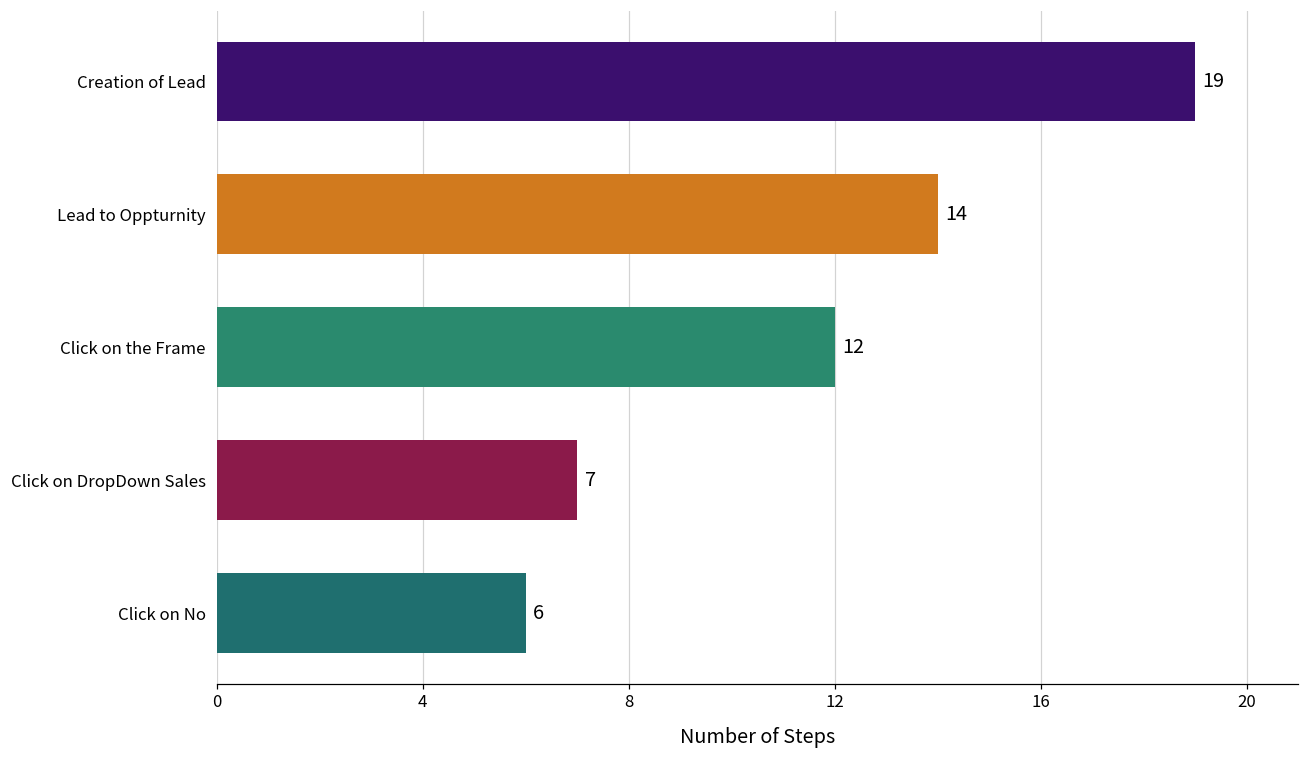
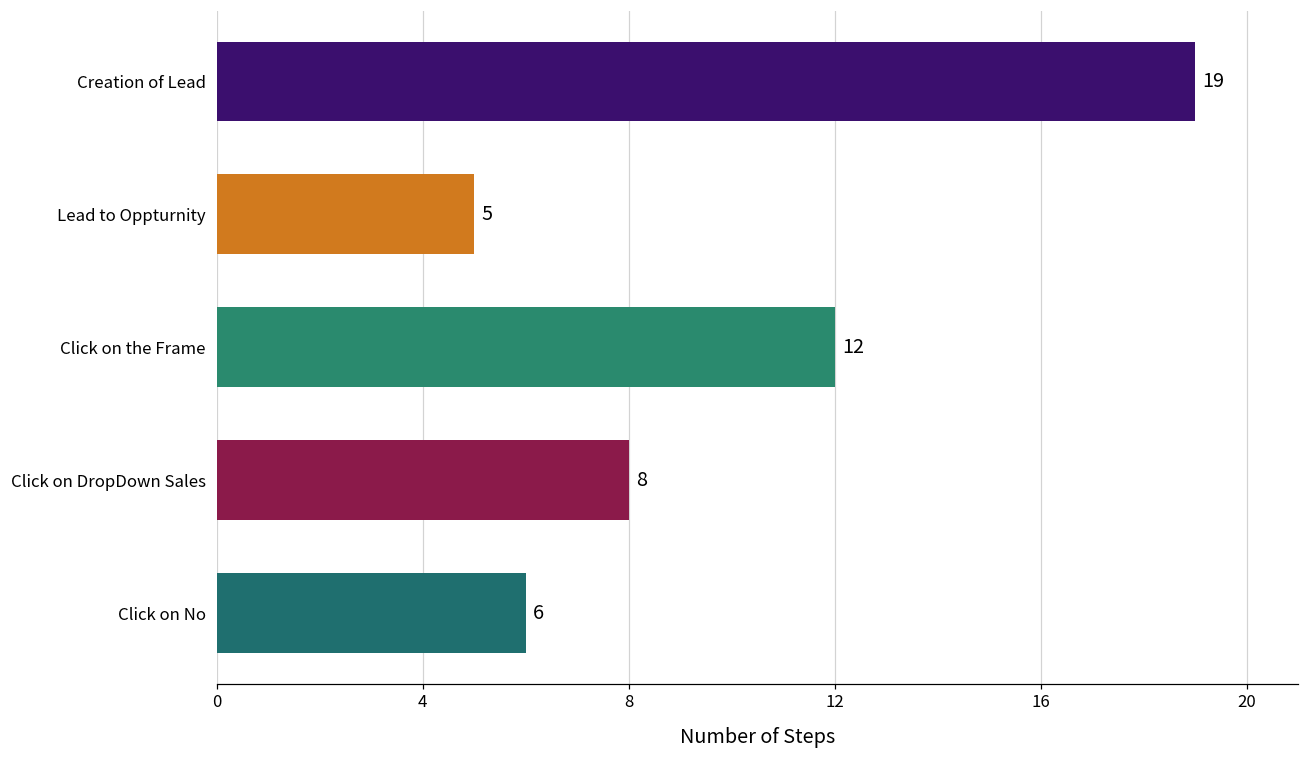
  {
    "Creation of Lead": 19,
-   "Lead to Oppturnity": 14,
+   "Lead to Oppturnity": 5,
    "Click on the Frame": 12,
-   "Click on DropDown Sales": 7,
+   "Click on DropDown Sales": 8,
    "Click on No": 6
  }
